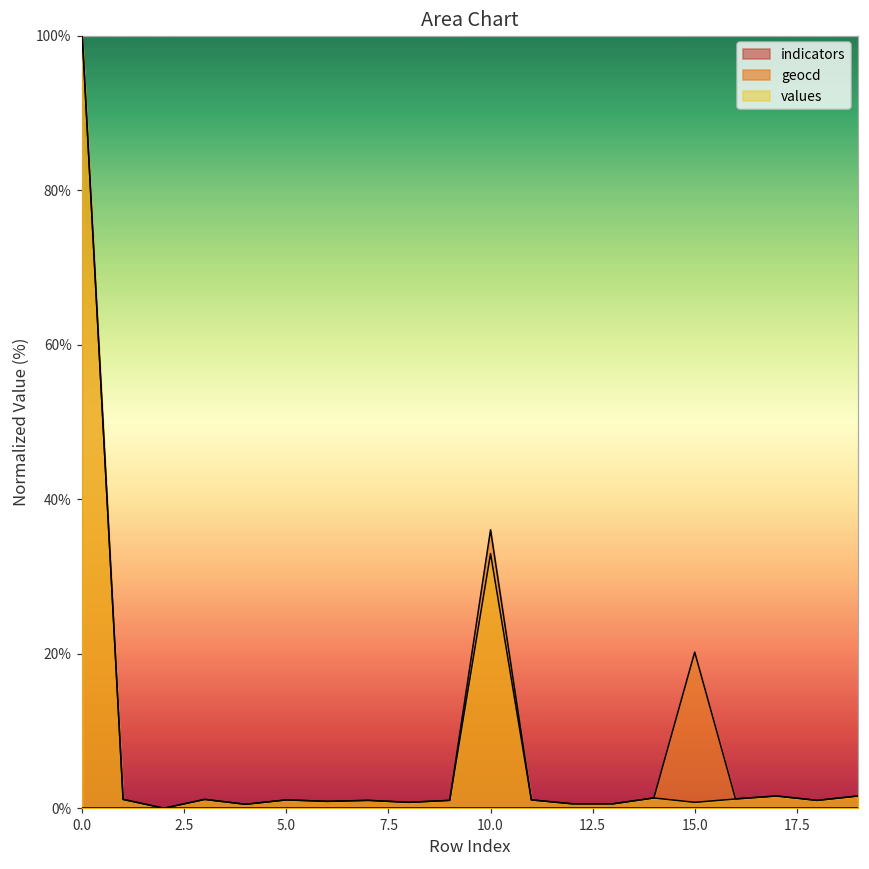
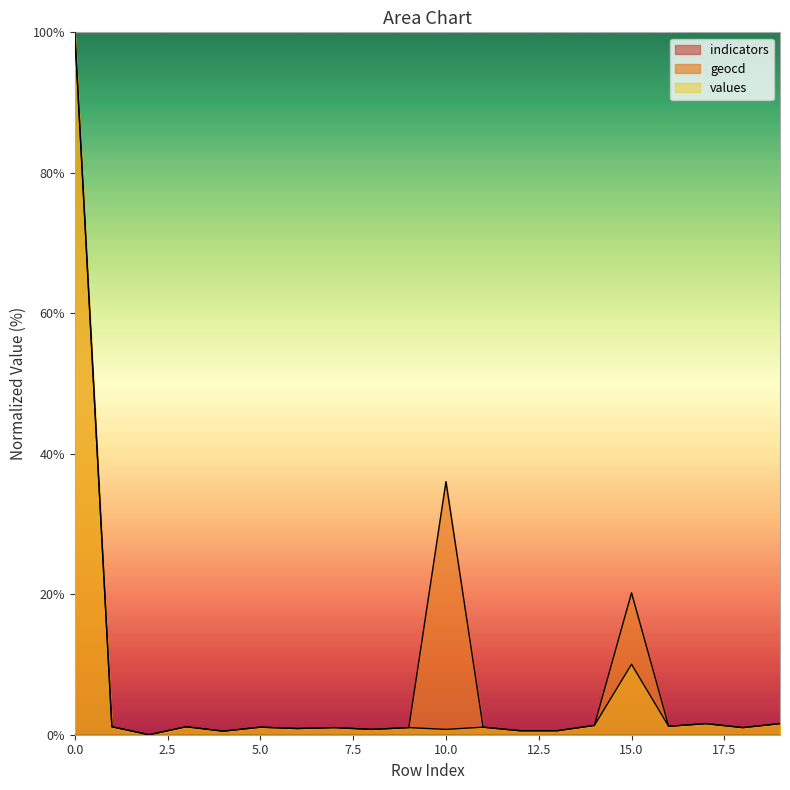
  {
    "indicators": {
      "0.0": "0%",
      "5.0": "0%",
      "10.0": "0%",
      "15.0": "0%"
    },
    "geocd": {
      "10.0": "36%",
      "15.0": "20%"
    },
    "values": {
-     "10.0": "33%",
-     "15.0": "1%"
+     "10.0": "1%",
+     "15.0": "10%"
    }
  }
